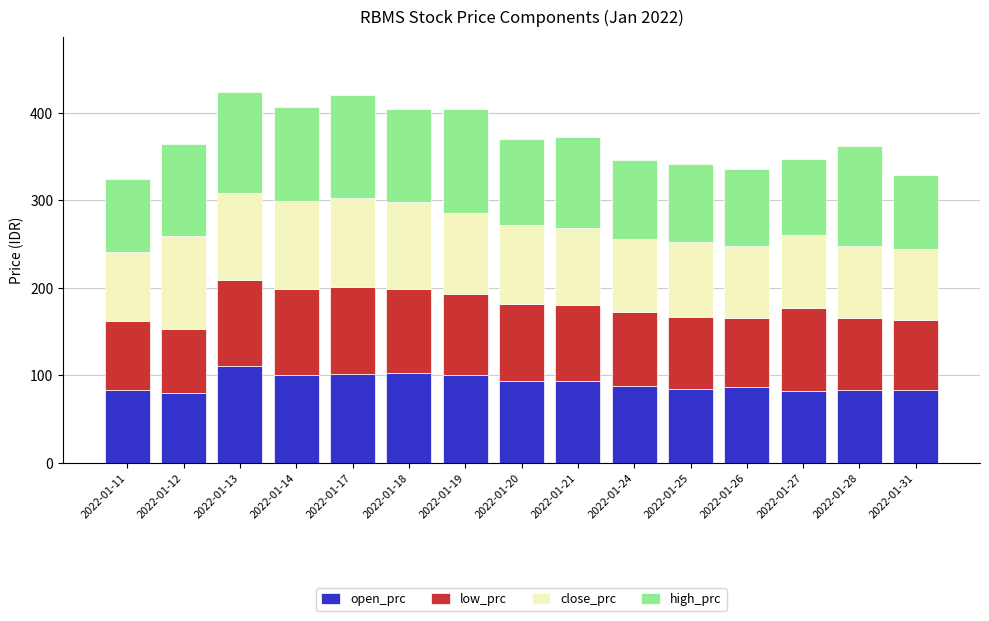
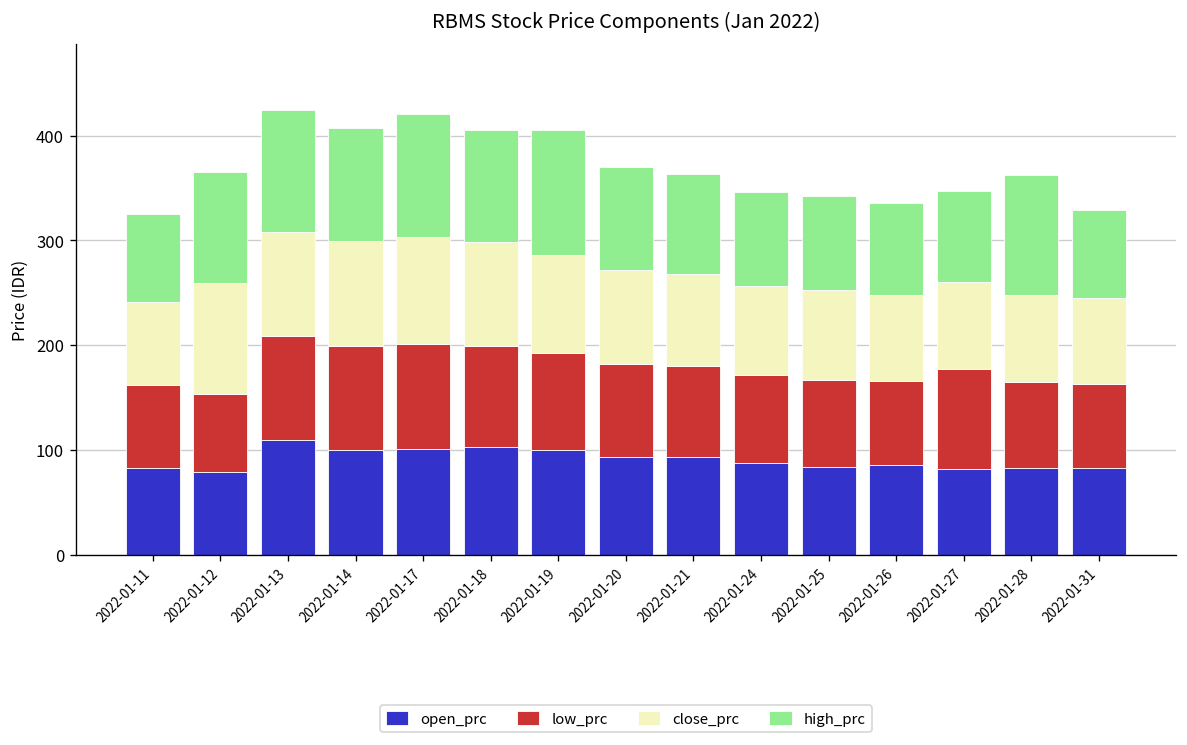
  {
    "low_prc": {
      "2022-01-11": 80,
      "2022-01-12": 70,
      "2022-01-13": 100,
      "2022-01-14": 100,
      "2022-01-17": 100,
      "2022-01-18": 100,
      "2022-01-19": 90,
      "2022-01-20": 90,
      "2022-01-21": 90,
      "2022-01-24": 80,
      "2022-01-25": 80,
      "2022-01-26": 80,
      "2022-01-27": 100,
      "2022-01-28": 80,
      "2022-01-31": 80
    },
    "close_prc": {
      "2022-01-11": 80,
      "2022-01-12": 110,
      "2022-01-13": 100,
      "2022-01-14": 100,
      "2022-01-17": 100,
      "2022-01-18": 100,
      "2022-01-19": 90,
      "2022-01-20": 90,
      "2022-01-21": 90,
      "2022-01-24": 80,
      "2022-01-25": 90,
      "2022-01-26": 80,
      "2022-01-27": 80,
      "2022-01-28": 80,
      "2022-01-31": 80
    },
    "high_prc": {
      "2022-01-11": 80,
      "2022-01-12": 110,
      "2022-01-13": 120,
      "2022-01-14": 110,
      "2022-01-17": 120,
      "2022-01-18": 110,
      "2022-01-19": 120,
      "2022-01-20": 100,
-     "2022-01-21": 110,
+     "2022-01-21": 100,
      "2022-01-24": 90,
      "2022-01-25": 90,
      "2022-01-26": 90,
      "2022-01-27": 90,
      "2022-01-28": 110,
      "2022-01-31": 80
    }
  }
